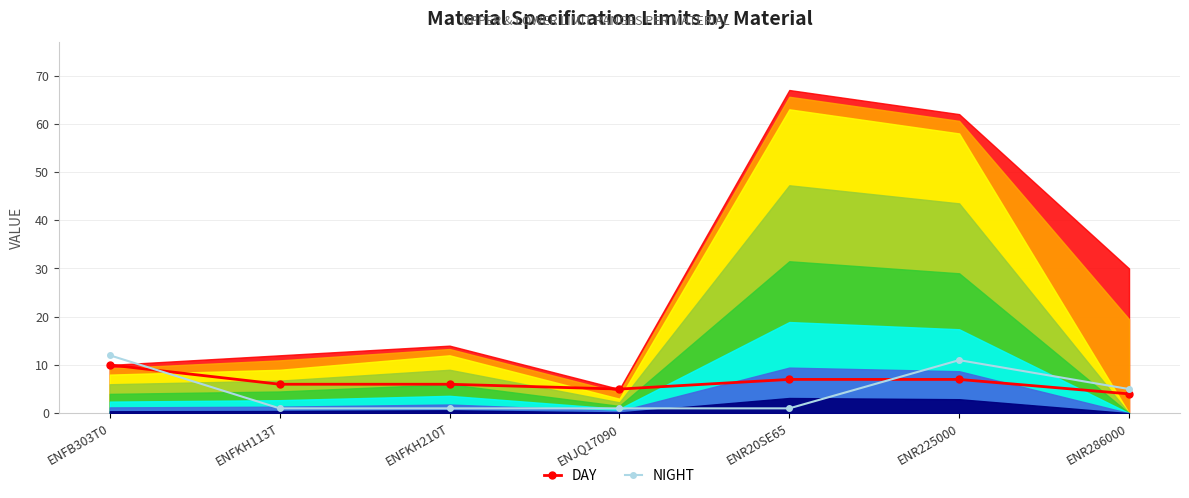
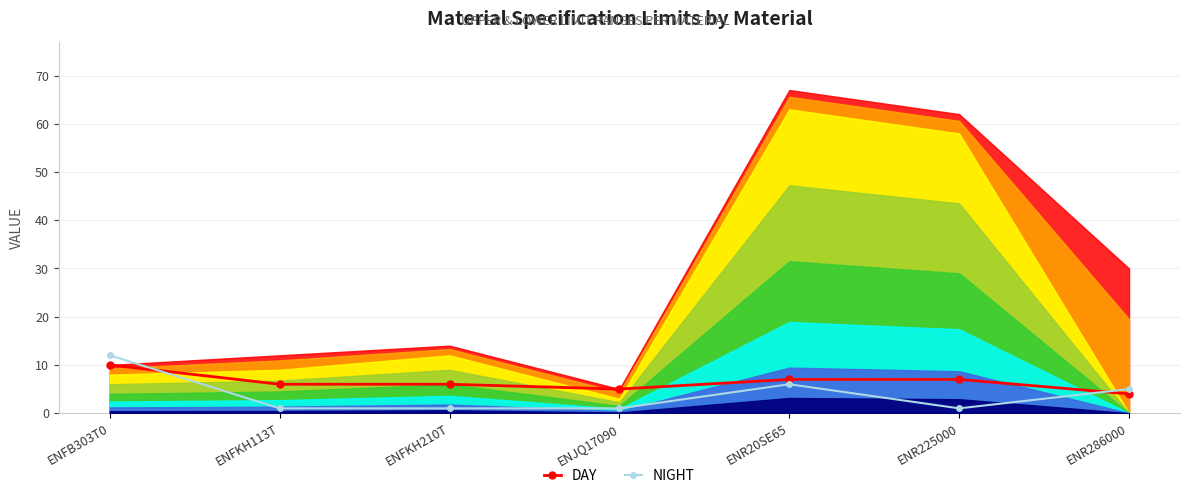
  {
    "NIGHT": {
      "ENFB303T0": 12,
-     "ENR20SE65": 1,
-     "ENR225000": 11,
+     "ENR20SE65": 6,
+     "ENR225000": 1,
      "ENR286000": 5
    }
  }
